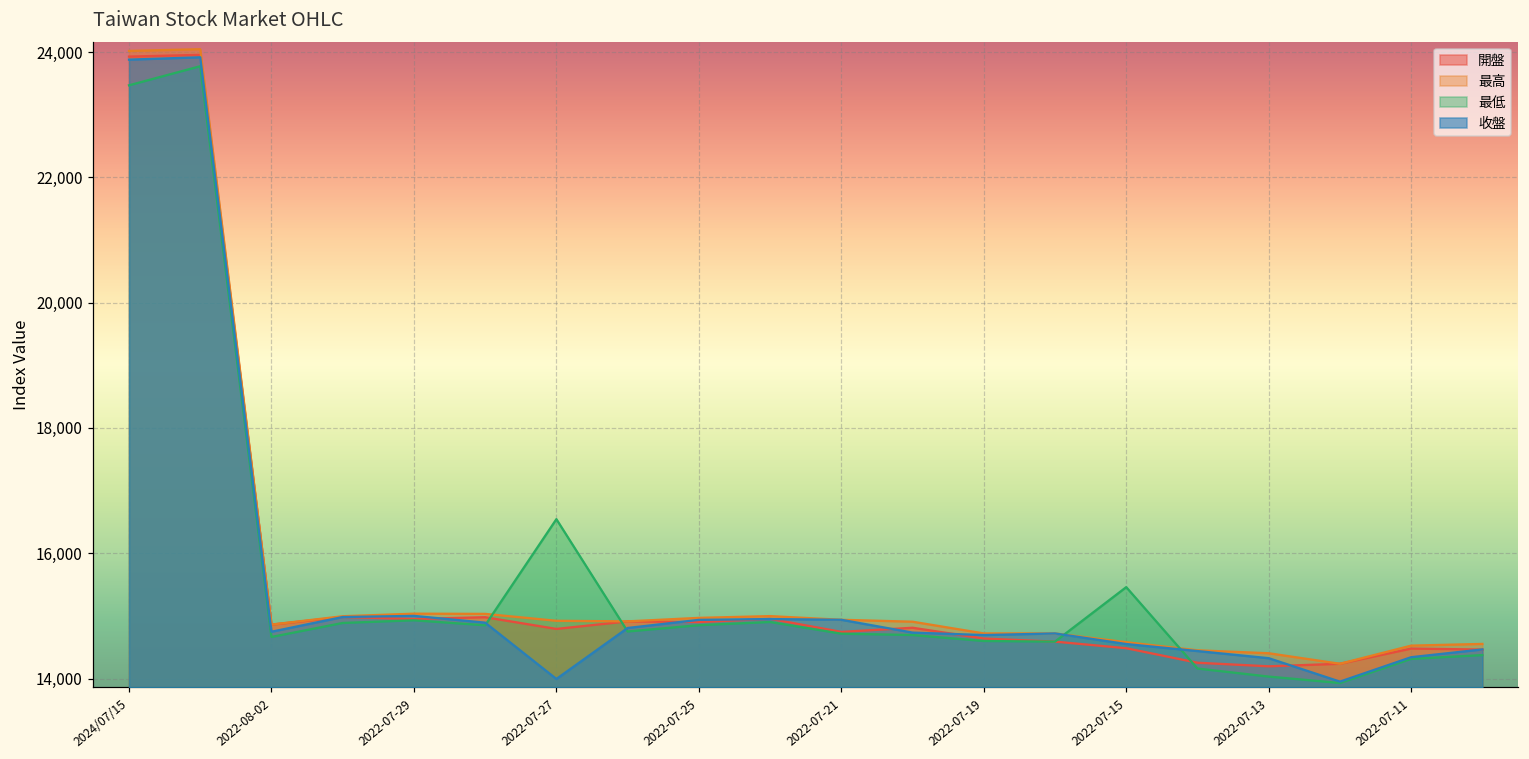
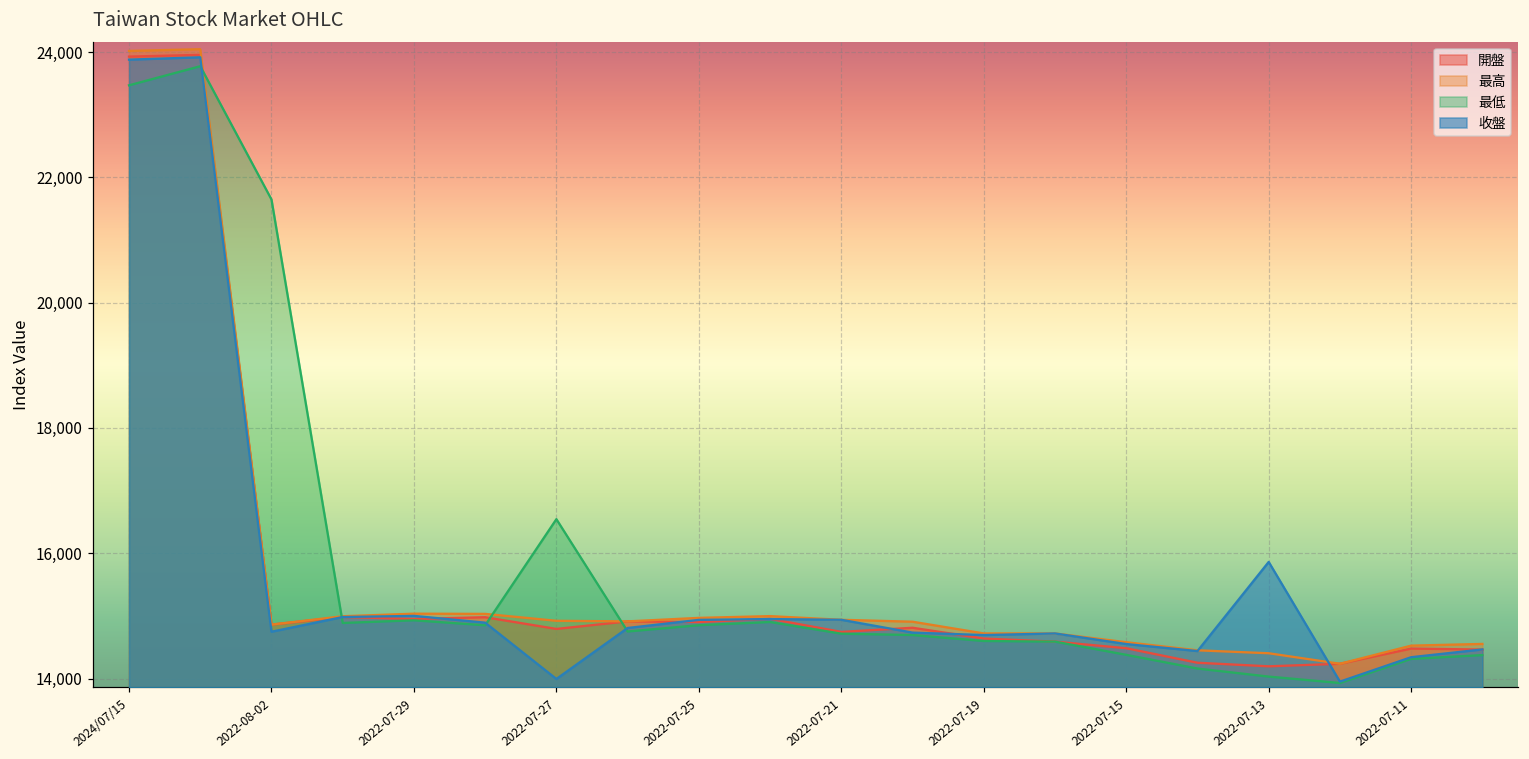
  {
    "最低": {
      "2024/07/15": "23,500",
-     "2022-08-02": "14,700",
+     "2022-08-02": "21,600",
      "2022-07-27": "16,500",
      "2022-07-25": "14,900",
-     "2022-07-15": "15,500",
+     "2022-07-15": "14,400",
      "2022-07-13": "14,000"
    },
    "收盤": {
      "2024/07/15": "23,900",
      "2022-08-02": "14,700",
      "2022-07-27": "14,000",
-     "2022-07-13": "14,300"
+     "2022-07-13": "15,900"
    }
  }
